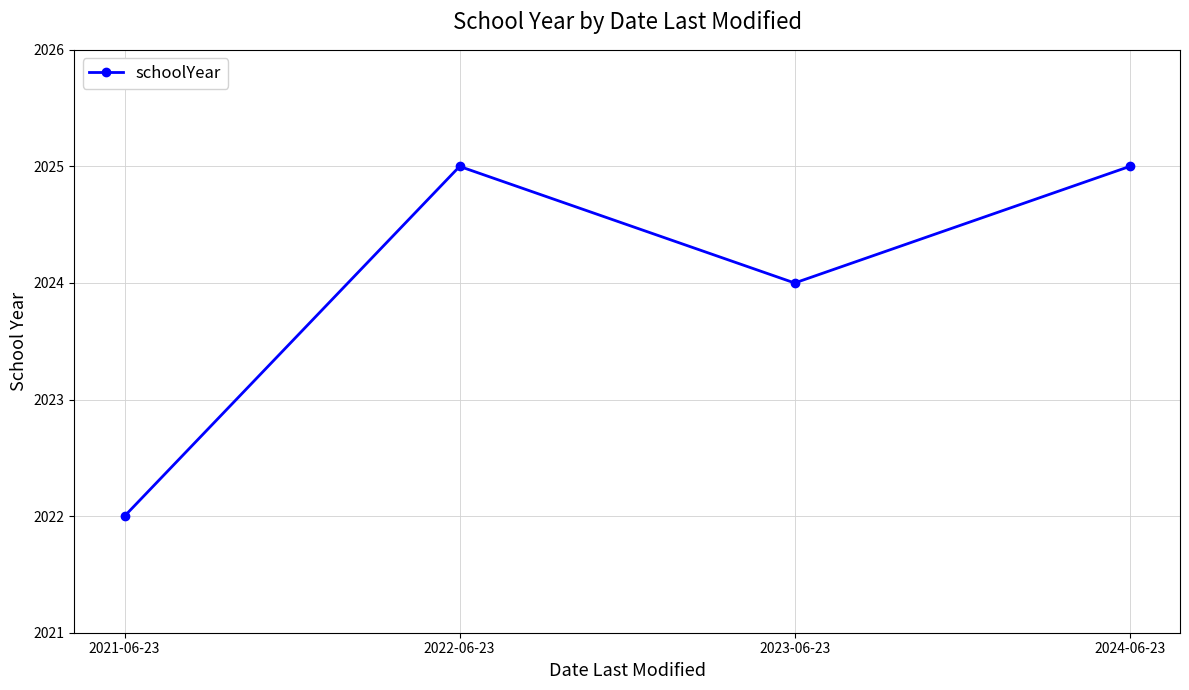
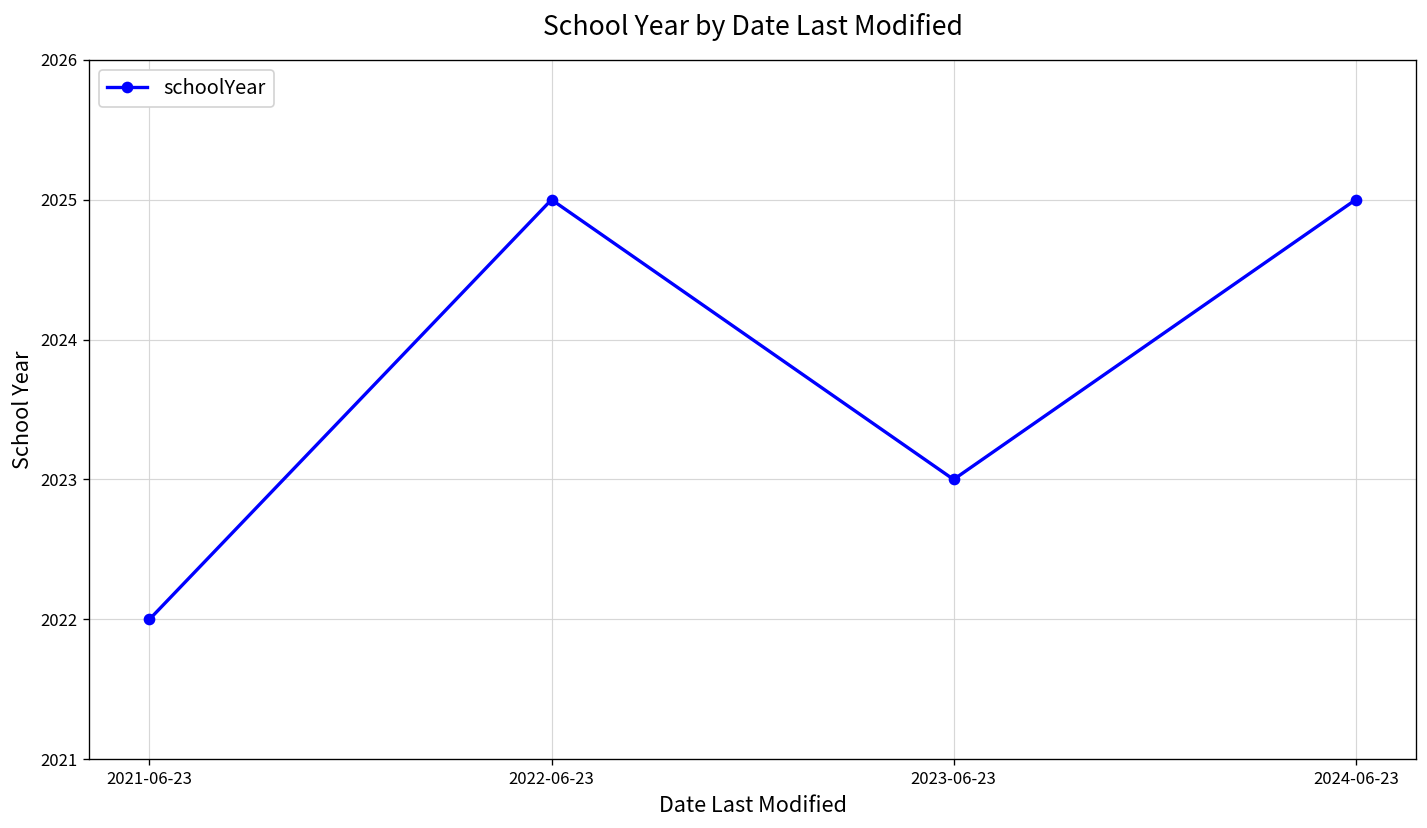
  {
    "2021-06-23": 2022,
    "2022-06-23": 2025,
-   "2023-06-23": 2024,
+   "2023-06-23": 2023,
    "2024-06-23": 2025
  }
